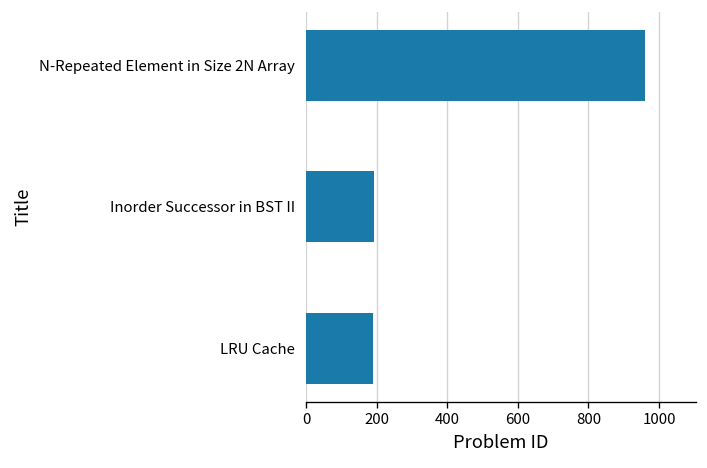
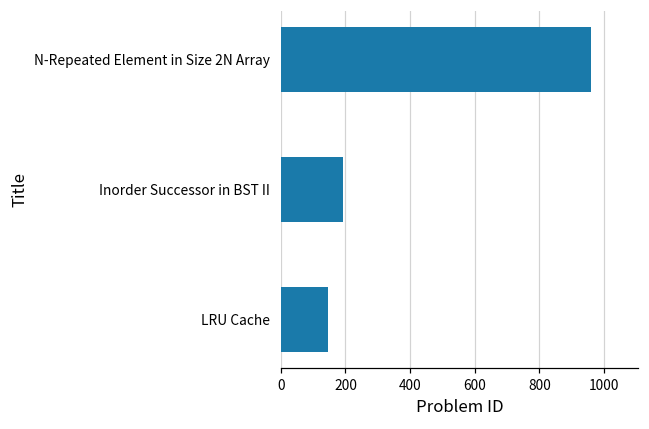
  {
    "N-Repeated Element in Size 2N Array": 960,
    "Inorder Successor in BST II": 190,
-   "LRU Cache": 190
+   "LRU Cache": 150
  }
